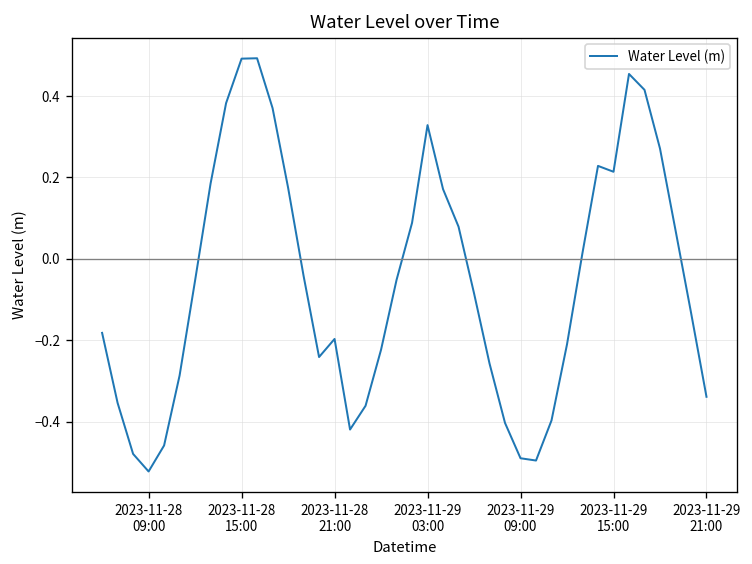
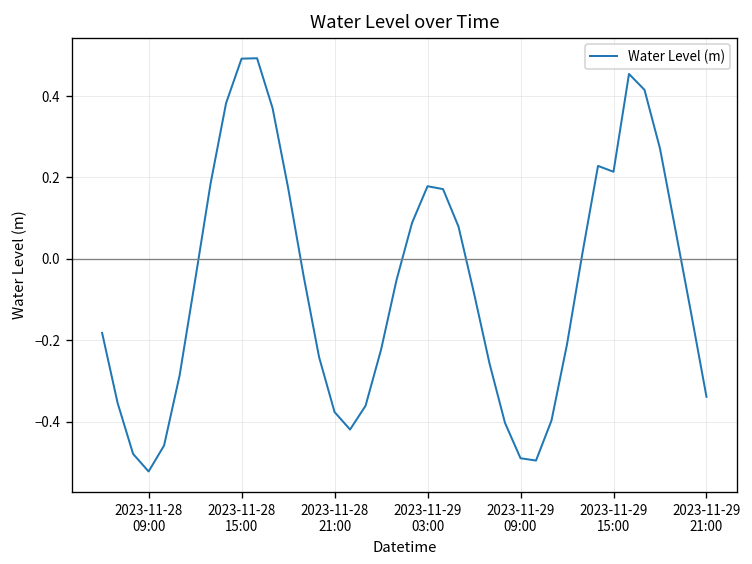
  {
    "2023-11-28 09:00": -0.52,
    "2023-11-28 15:00": 0.49,
-   "2023-11-28 21:00": -0.20,
-   "2023-11-29 03:00": 0.33,
+   "2023-11-28 21:00": -0.38,
+   "2023-11-29 03:00": 0.18,
    "2023-11-29 09:00": -0.49,
    "2023-11-29 15:00": 0.21,
    "2023-11-29 21:00": -0.34
  }
